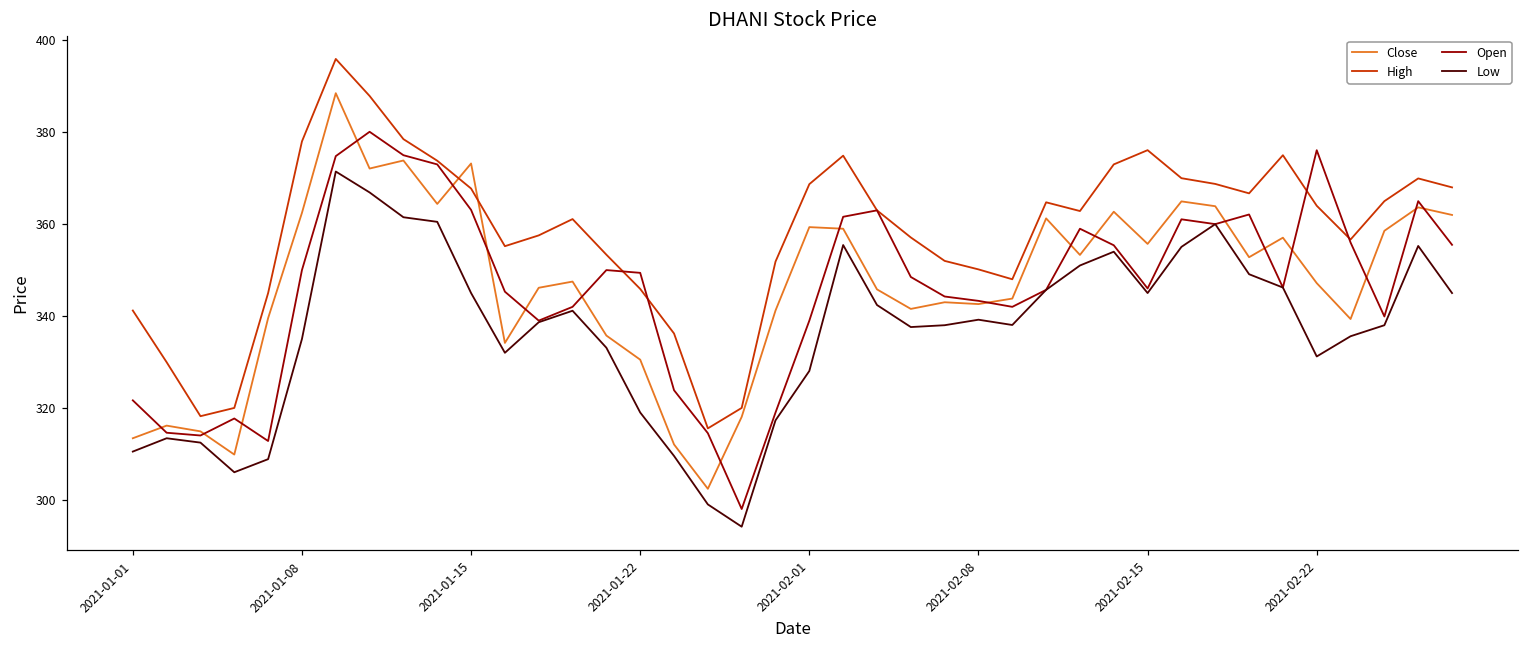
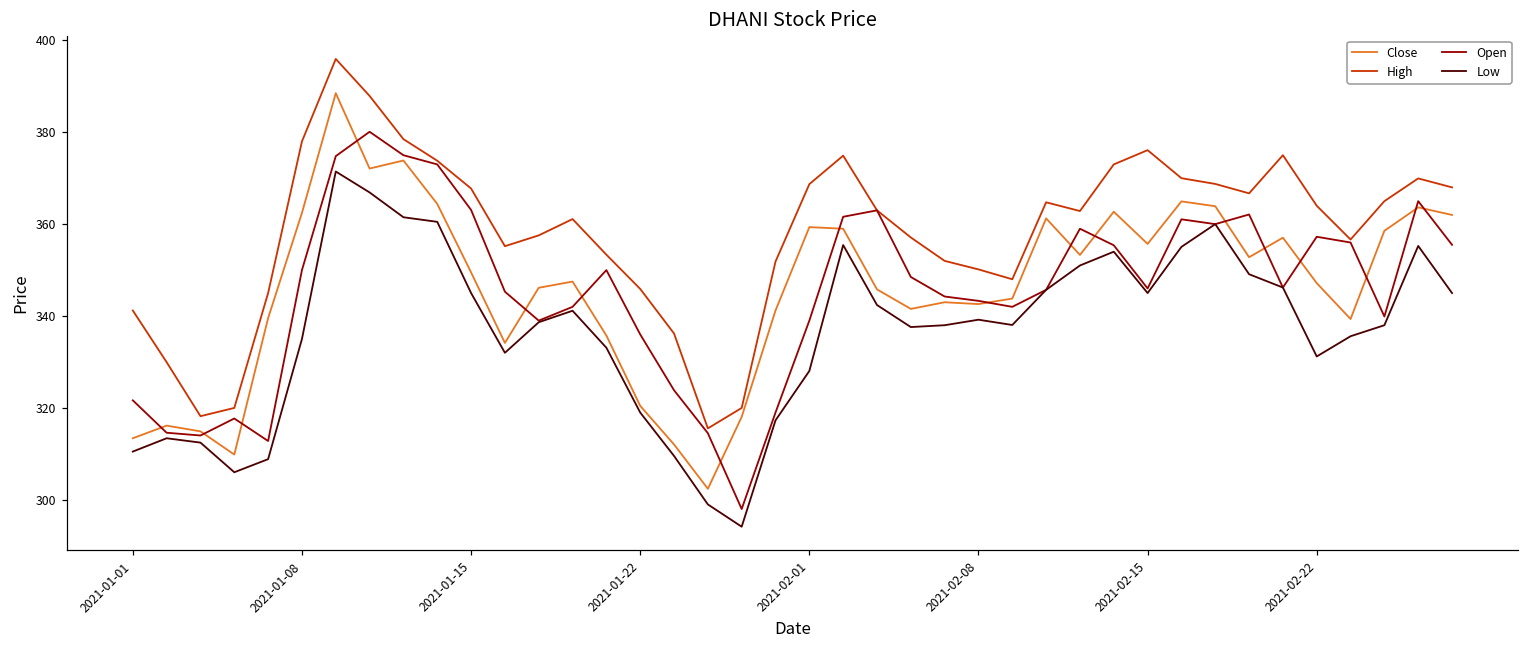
  {
    "Close": {
      "2021-01-01": 313,
      "2021-01-08": 362,
-     "2021-01-15": 373,
-     "2021-01-22": 331,
+     "2021-01-15": 350,
+     "2021-01-22": 320,
      "2021-02-01": 359,
      "2021-02-08": 343,
      "2021-02-15": 356,
      "2021-02-22": 347
    },
    "High": {
      "2021-01-01": 341,
      "2021-01-08": 378,
      "2021-01-15": 368,
      "2021-01-22": 346,
      "2021-02-01": 369,
      "2021-02-08": 350,
      "2021-02-15": 376,
      "2021-02-22": 364
    },
    "Open": {
      "2021-01-01": 322,
      "2021-01-08": 350,
      "2021-01-15": 363,
-     "2021-01-22": 349,
+     "2021-01-22": 336,
      "2021-02-01": 339,
      "2021-02-08": 343,
      "2021-02-15": 346,
-     "2021-02-22": 376
+     "2021-02-22": 357
    },
    "Low": {
      "2021-01-01": 311,
      "2021-01-08": 335,
      "2021-01-15": 345,
      "2021-01-22": 319,
      "2021-02-01": 328,
      "2021-02-08": 339,
      "2021-02-15": 345,
      "2021-02-22": 331
    }
  }
